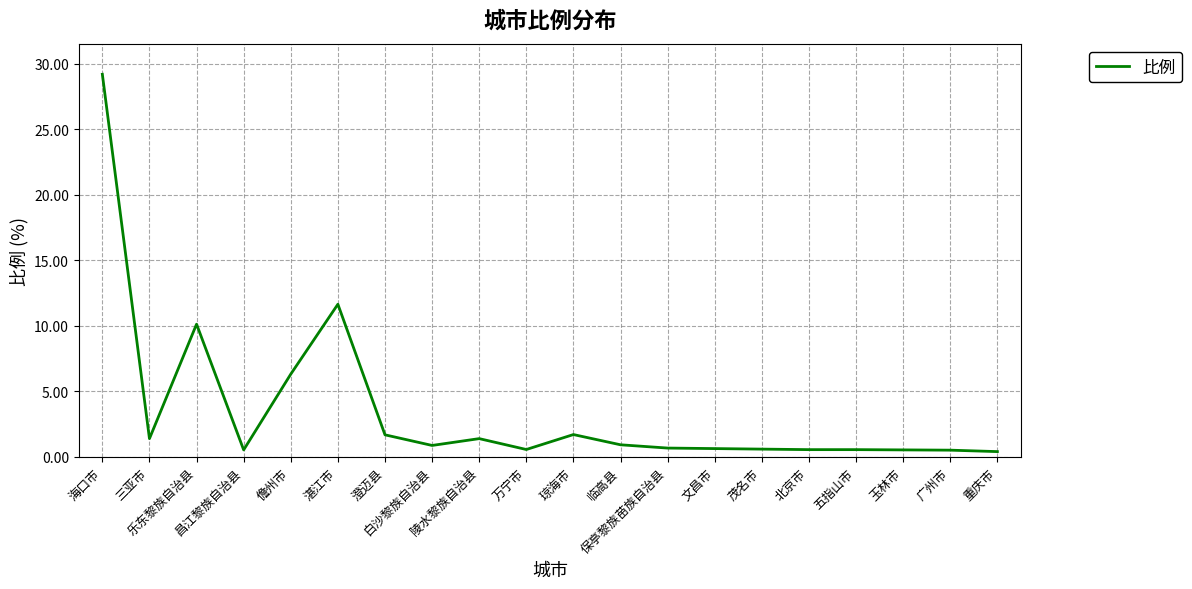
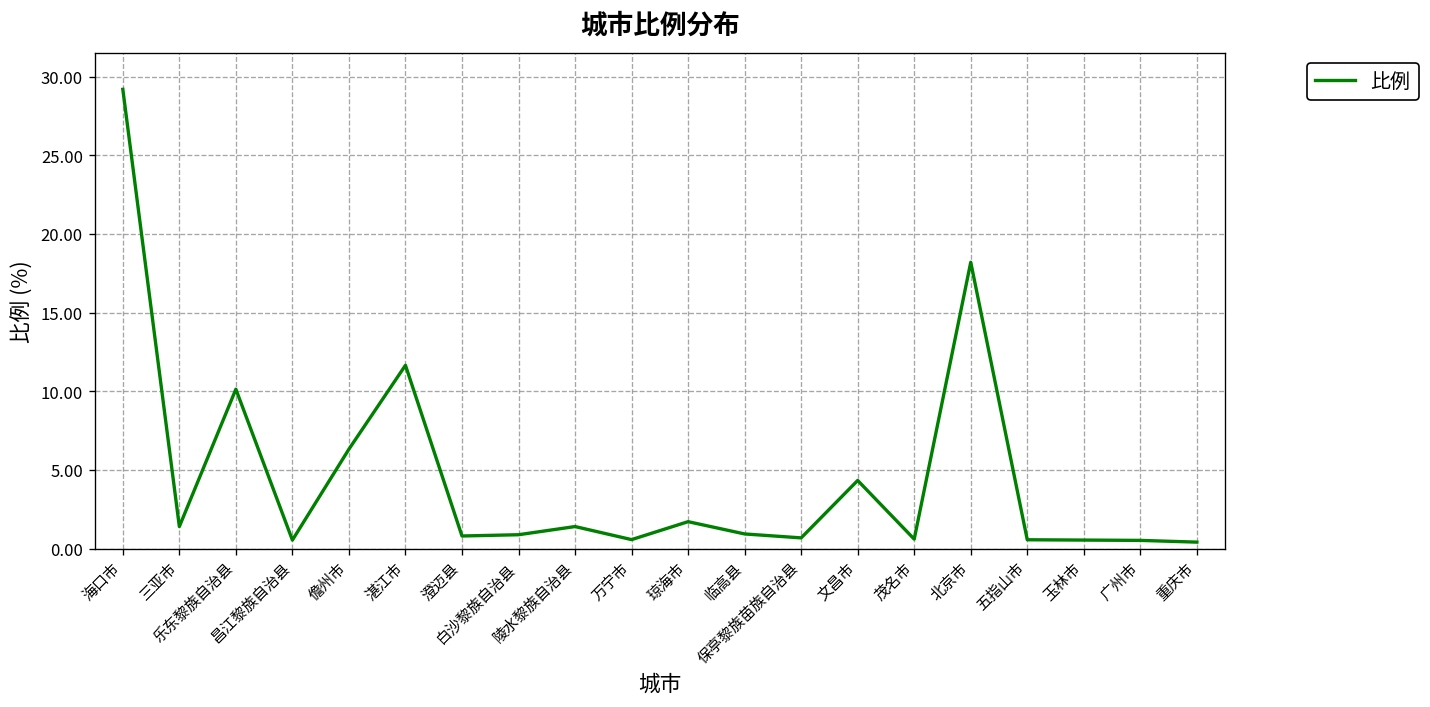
  {
    "海口市": 29.2,
    "三亚市": 1.4,
    "乐东黎族自治县": 10.1,
    "昌江黎族自治县": 0.5,
    "儋州市": 6.3,
    "湛江市": 11.7,
-   "澄迈县": 1.7,
+   "澄迈县": 0.8,
    "白沙黎族自治县": 0.9,
    "陵水黎族自治县": 1.4,
    "万宁市": 0.6,
    "琼海市": 1.7,
    "临高县": 0.9,
    "保亭黎族苗族自治县": 0.7,
-   "文昌市": 0.6,
+   "文昌市": 4.3,
    "茂名市": 0.6,
-   "北京市": 0.6,
+   "北京市": 18.2,
    "五指山市": 0.6,
    "玉林市": 0.5,
    "广州市": 0.5,
    "重庆市": 0.4
  }
